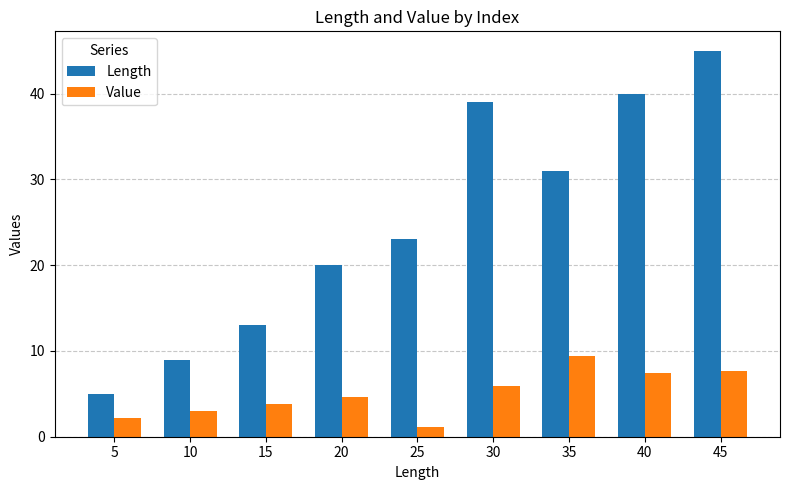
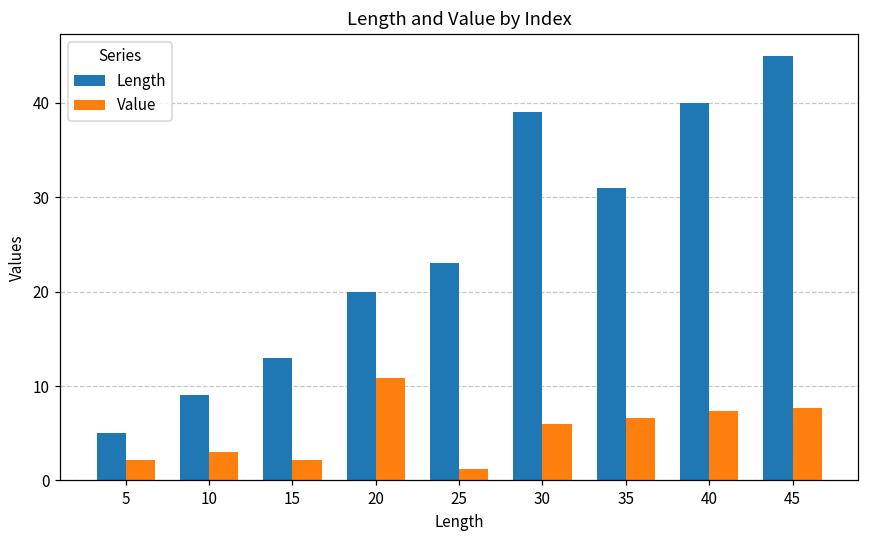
  {
    "Length": {
      "5": 5,
      "10": 9,
      "15": 13,
      "20": 20,
      "25": 23,
      "30": 39,
      "35": 31,
      "40": 40,
      "45": 45
    },
    "Value": {
      "5": 2,
      "10": 3,
-     "15": 4,
-     "20": 5,
+     "15": 2,
+     "20": 11,
      "25": 1,
      "30": 6,
-     "35": 9,
+     "35": 7,
      "40": 7,
      "45": 8
    }
  }
